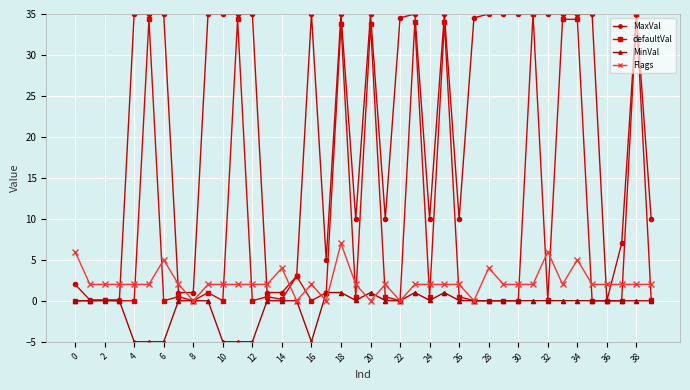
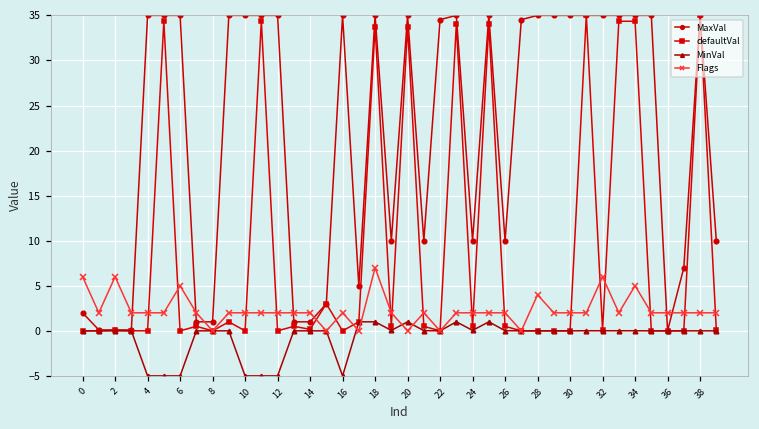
  {
    "Flags": {
      "0": 6,
-     "2": 2,
+     "2": 6,
      "4": 2,
      "6": 5,
      "10": 2,
      "12": 2,
-     "14": 4,
+     "14": 2,
      "16": 2,
      "18": 7,
      "20": 0,
      "24": 2,
      "26": 2,
      "28": 4,
      "30": 2,
      "32": 6,
      "34": 5,
      "36": 2,
      "38": 2
    }
  }
